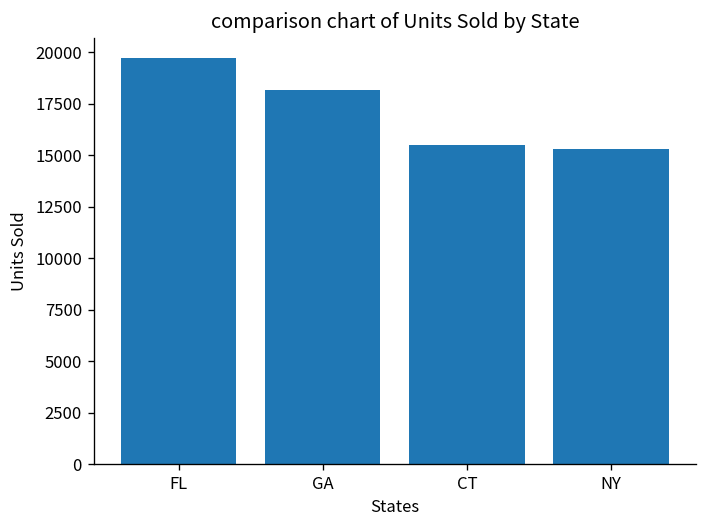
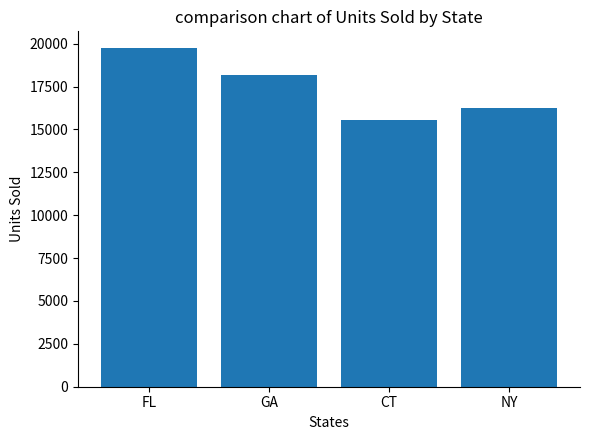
  {
    "FL": 19700,
    "GA": 18200,
    "CT": 15500,
-   "NY": 15300
+   "NY": 16200
  }
